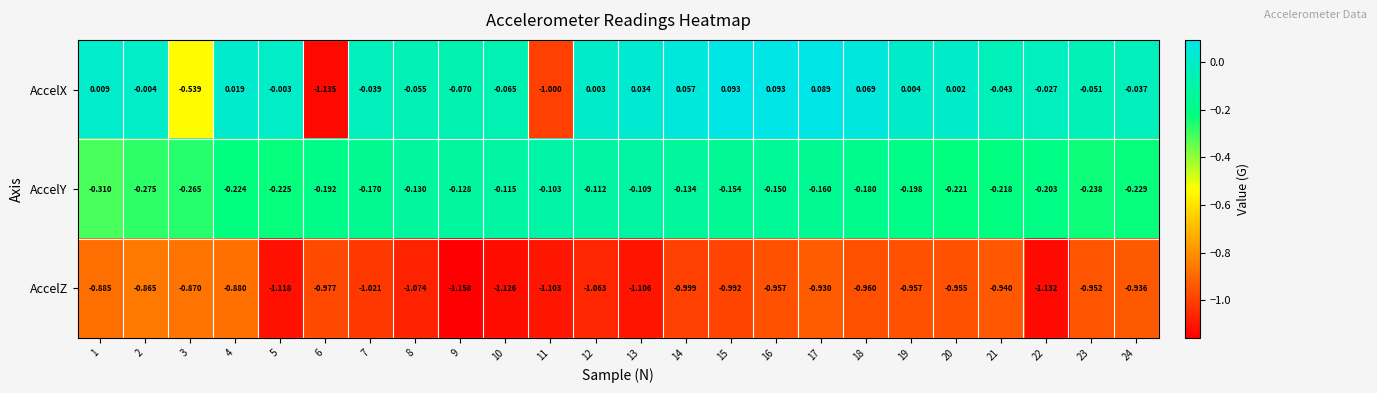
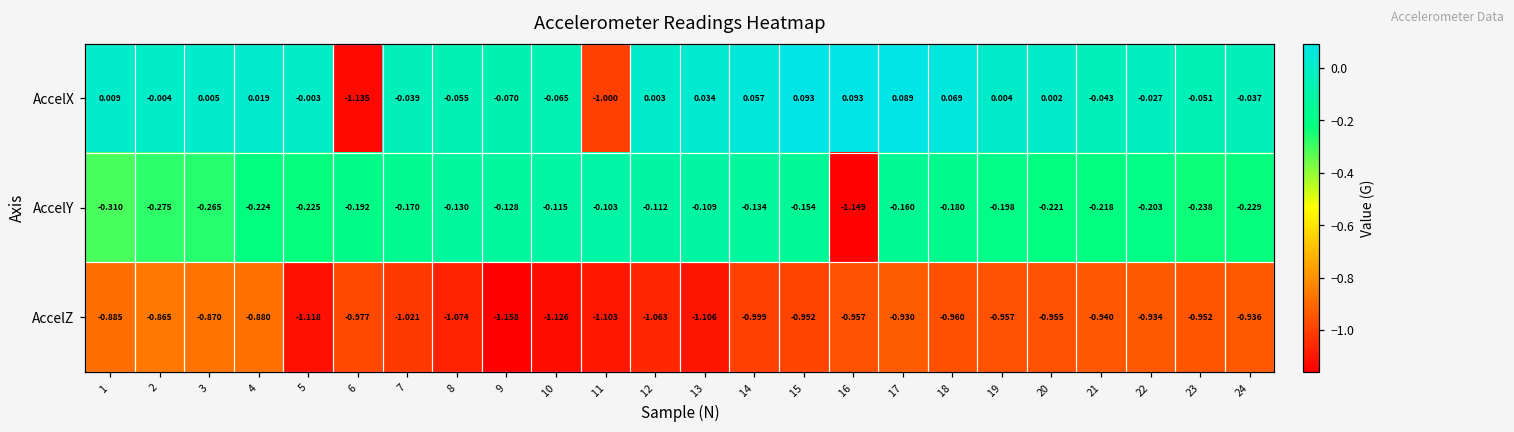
  {
    "AccelX": {
      "1": 0.009,
      "2": -0.004,
-     "3": -0.539,
+     "3": 0.005,
      "4": 0.019,
      "5": -0.003,
      "6": -1.135,
      "7": -0.039,
      "8": -0.055,
      "9": -0.070,
      "10": -0.065,
      "11": -1.000,
      "12": 0.003,
      "13": 0.034,
      "14": 0.057,
      "15": 0.093,
      "16": 0.093,
      "17": 0.089,
      "18": 0.069,
      "19": 0.004,
      "20": 0.002,
      "21": -0.043,
      "22": -0.027,
      "23": -0.051,
      "24": -0.037
    },
    "AccelY": {
      "1": -0.310,
      "2": -0.275,
      "3": -0.265,
      "4": -0.224,
      "5": -0.225,
      "6": -0.192,
      "7": -0.170,
      "8": -0.130,
      "9": -0.128,
      "10": -0.115,
      "11": -0.103,
      "12": -0.112,
      "13": -0.109,
      "14": -0.134,
      "15": -0.154,
-     "16": -0.150,
+     "16": -1.149,
      "17": -0.160,
      "18": -0.180,
      "19": -0.198,
      "20": -0.221,
      "21": -0.218,
      "22": -0.203,
      "23": -0.238,
      "24": -0.229
    },
    "AccelZ": {
      "1": -0.885,
      "2": -0.865,
      "3": -0.870,
      "4": -0.880,
      "5": -1.118,
      "6": -0.977,
      "7": -1.021,
      "8": -1.074,
      "9": -1.158,
      "10": -1.126,
      "11": -1.103,
      "12": -1.063,
      "13": -1.106,
      "14": -0.999,
      "15": -0.992,
      "16": -0.957,
      "17": -0.930,
      "18": -0.960,
      "19": -0.957,
      "20": -0.955,
      "21": -0.940,
-     "22": -1.132,
+     "22": -0.934,
      "23": -0.952,
      "24": -0.936
    }
  }
